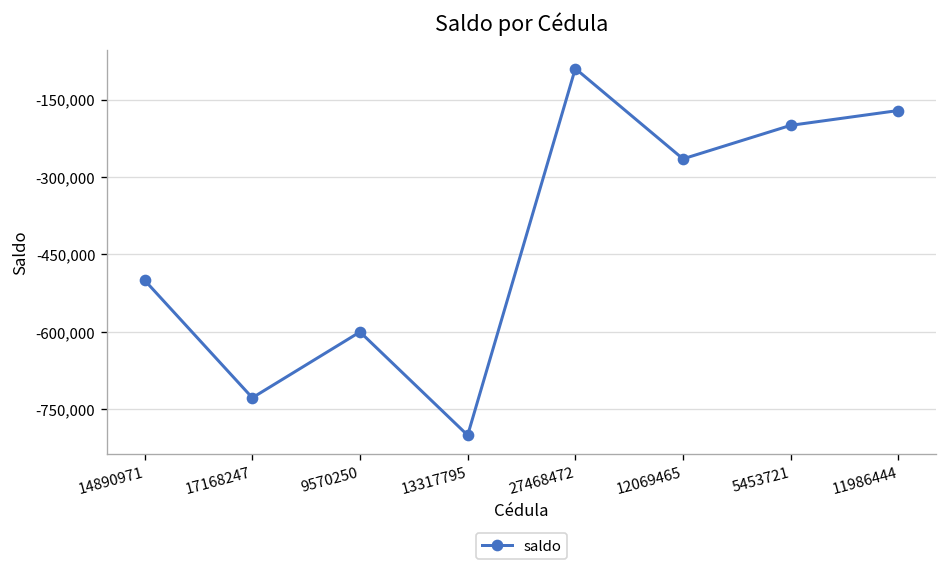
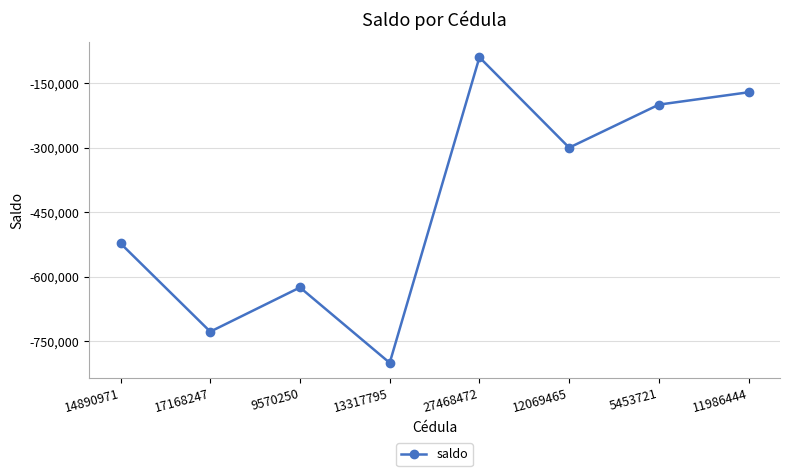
  {
-   "14890971": "-500,000",
+   "14890971": "-520,000",
    "17168247": "-730,000",
-   "9570250": "-600,000",
+   "9570250": "-620,000",
    "13317795": "-800,000",
    "27468472": "-90,000",
-   "12069465": "-260,000",
+   "12069465": "-300,000",
    "5453721": "-200,000",
    "11986444": "-170,000"
  }
